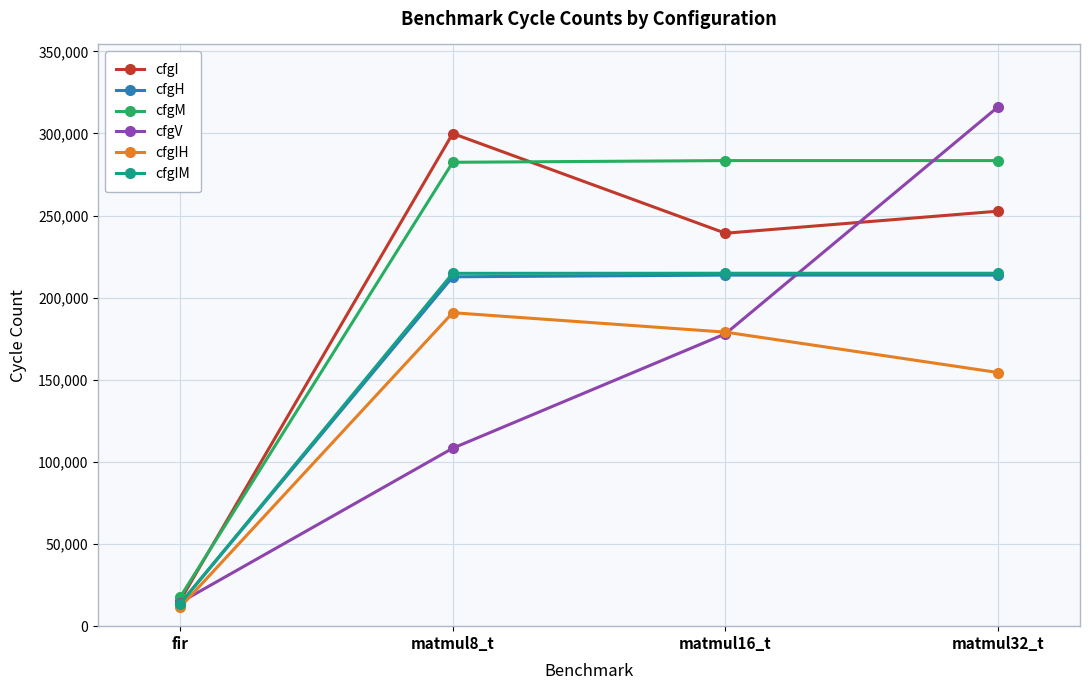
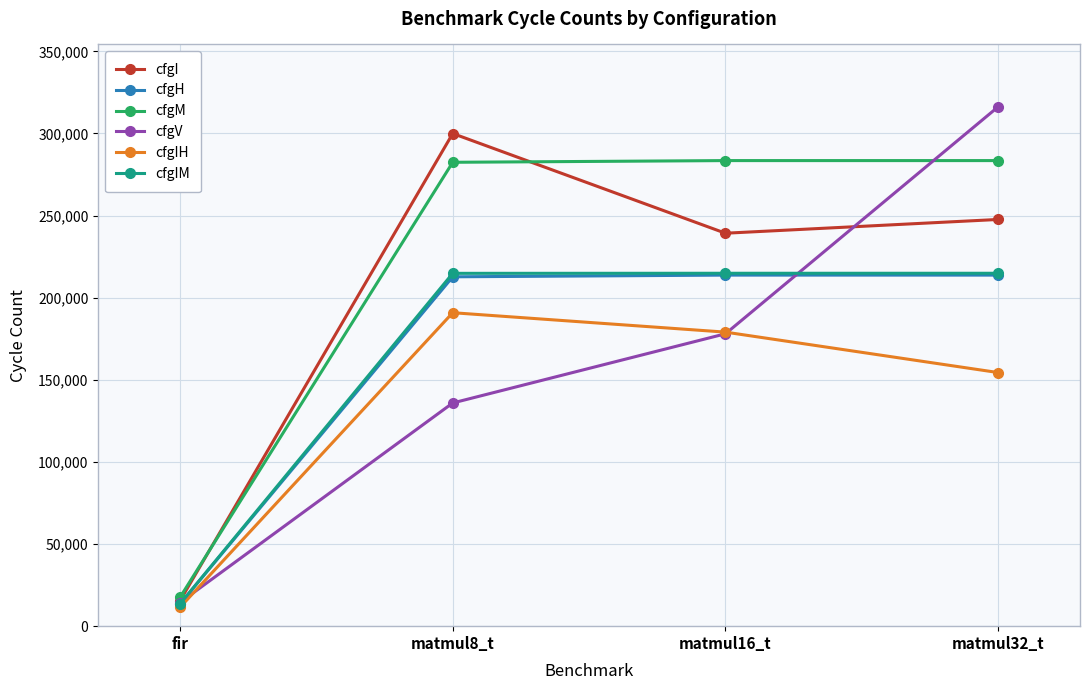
  {
    "cfgI": {
      "matmul8_t": "300,000",
      "matmul16_t": "239,000",
-     "matmul32_t": "253,000"
+     "matmul32_t": "248,000"
    },
    "cfgH": {
      "matmul8_t": "213,000"
    },
    "cfgV": {
-     "matmul8_t": "108,000",
+     "matmul8_t": "136,000",
      "matmul32_t": "316,000"
    },
    "cfgIH": {
      "fir": "11,000",
      "matmul8_t": "191,000",
      "matmul32_t": "154,000"
    }
  }
